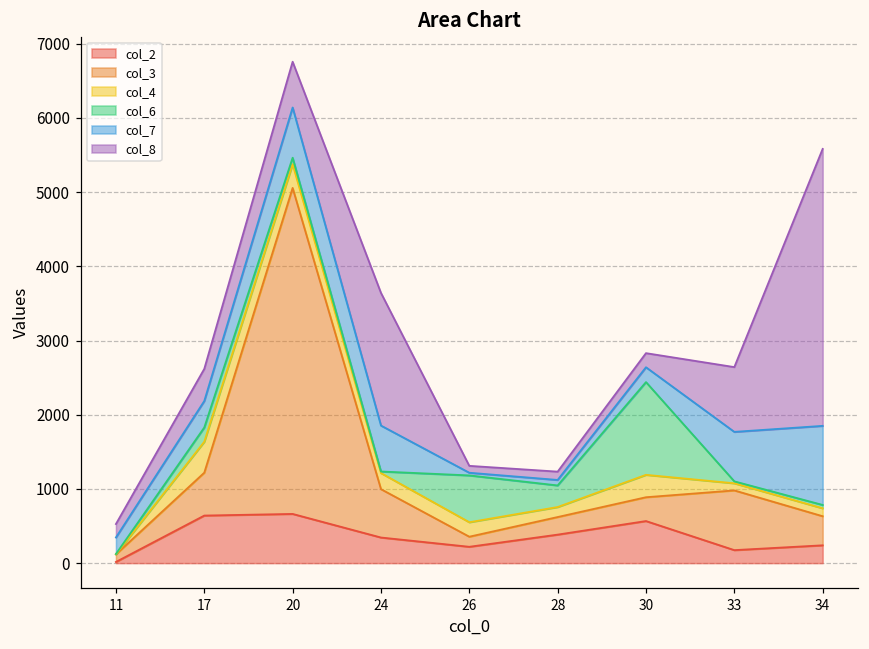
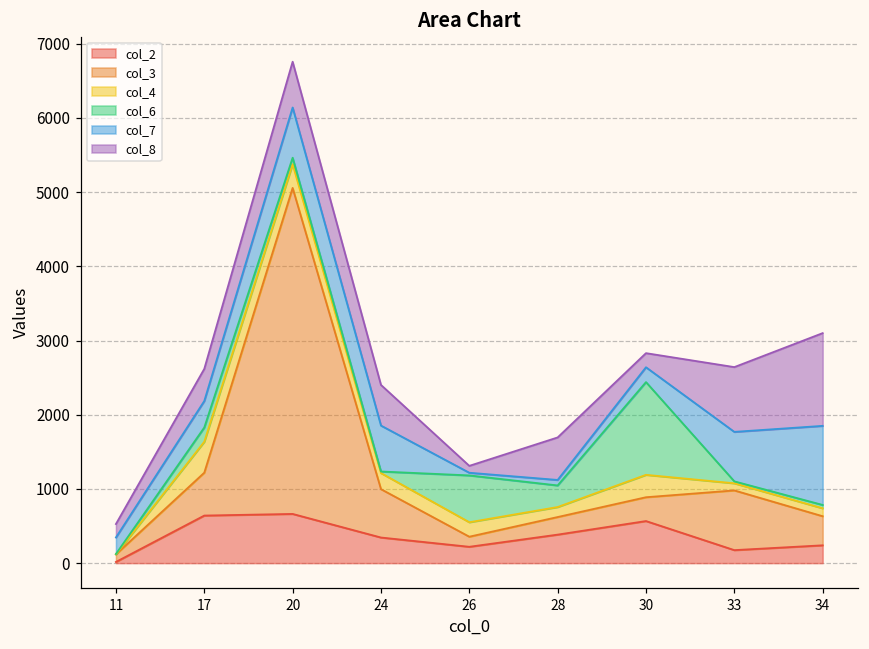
  {
    "col_6": {
      "17": 200,
      "20": 100,
      "28": 300,
      "30": 1300,
      "34": 0
    },
    "col_7": {
      "11": 200,
      "17": 400,
      "20": 700,
      "24": 600,
      "28": 100,
      "30": 200,
      "33": 700,
      "34": 1100
    },
    "col_8": {
      "11": 200,
      "17": 400,
      "20": 600,
-     "24": 1800,
+     "24": 500,
      "26": 100,
-     "28": 100,
+     "28": 600,
      "30": 200,
      "33": 900,
-     "34": 3700
+     "34": 1300
    }
  }
